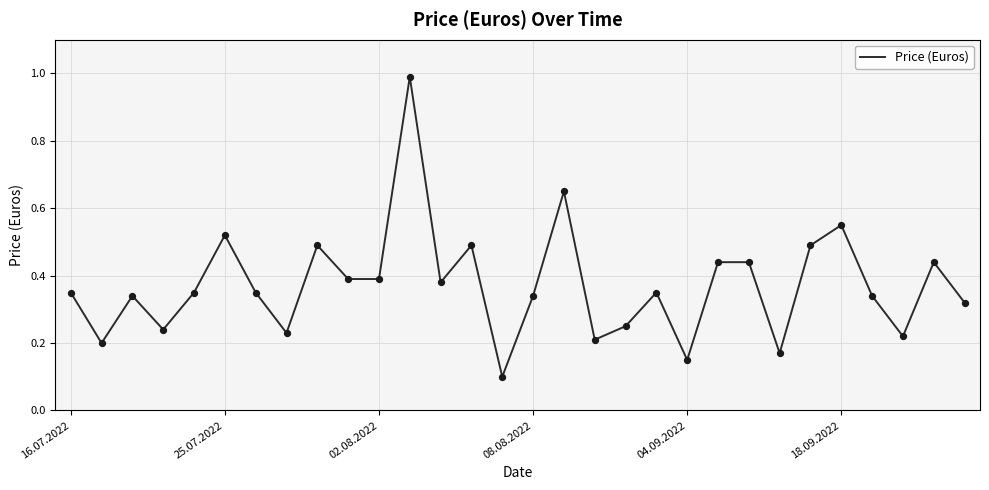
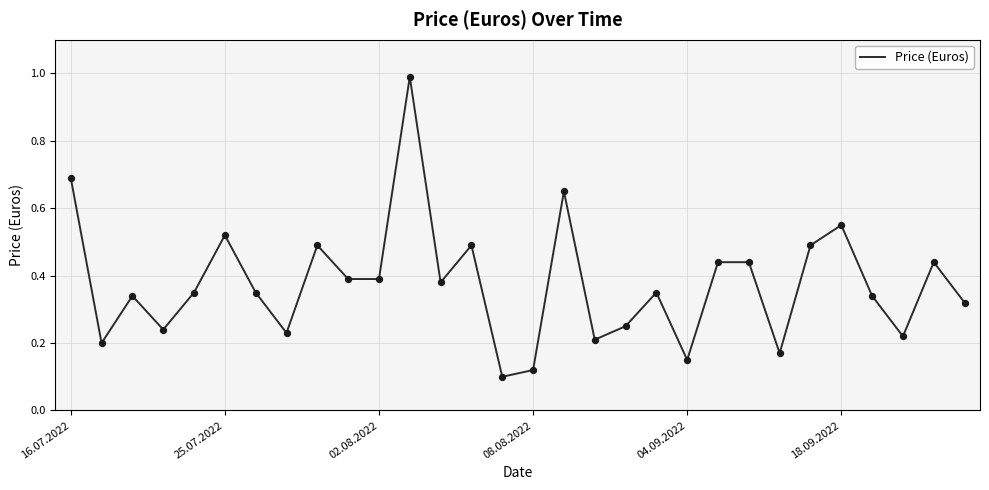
  {
-   "16.07.2022": 0.35,
+   "16.07.2022": 0.69,
    "25.07.2022": 0.52,
    "02.08.2022": 0.39,
-   "08.08.2022": 0.34,
+   "08.08.2022": 0.12,
    "04.09.2022": 0.15,
    "18.09.2022": 0.55
  }
